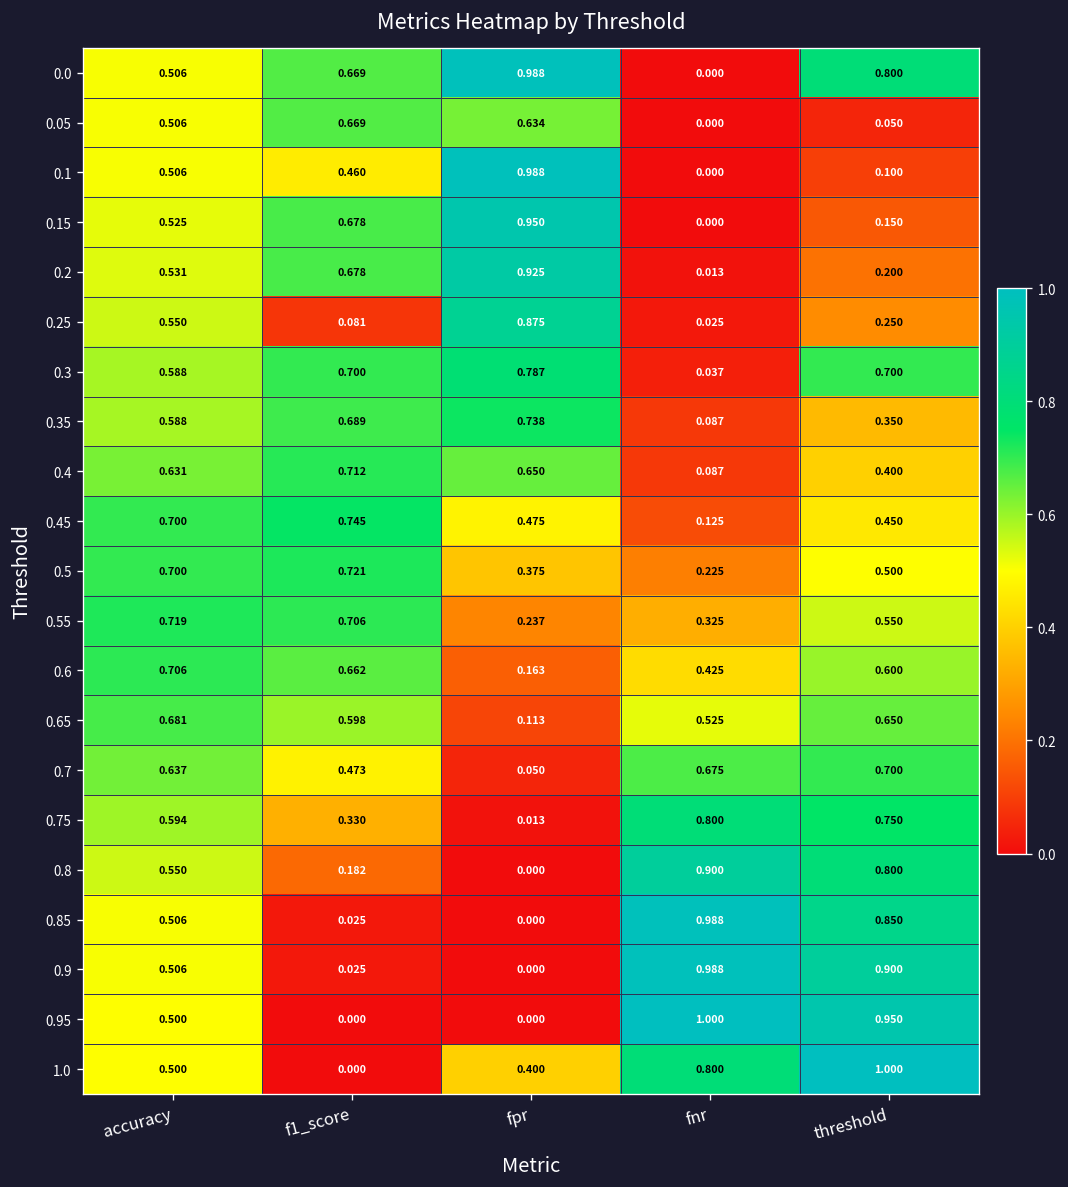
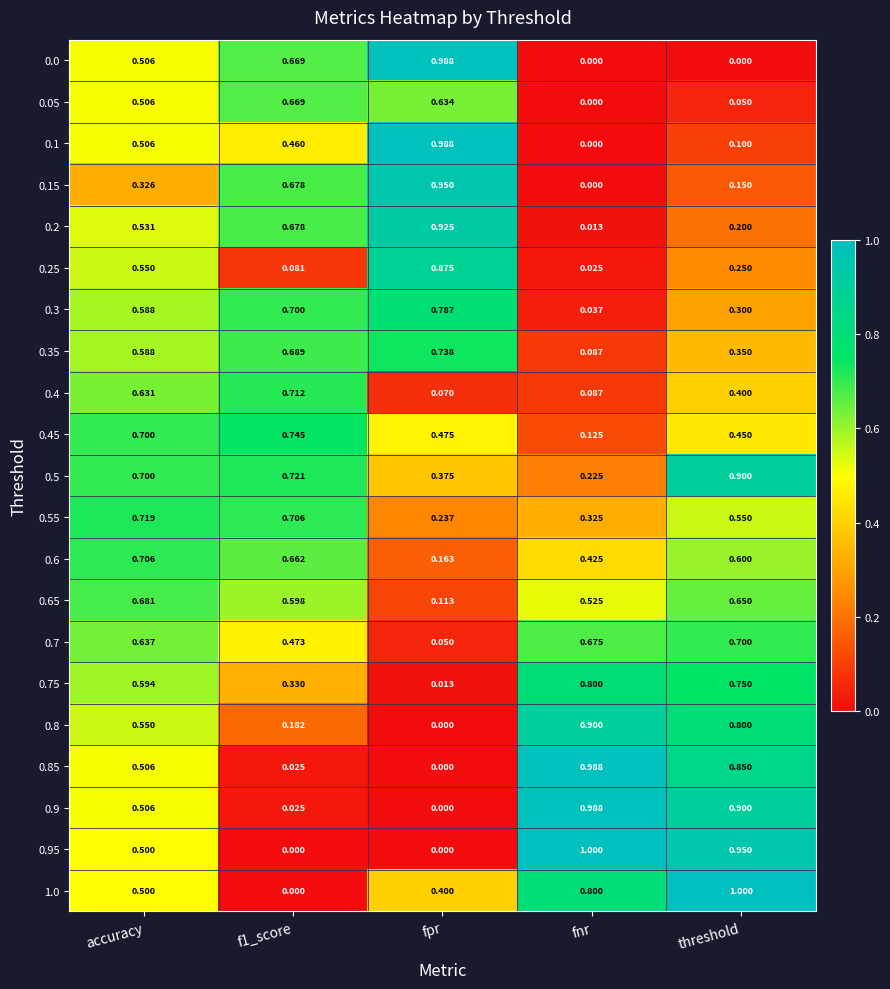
  {
    "0.0": {
      "accuracy": 0.506,
      "f1_score": 0.669,
      "fpr": 0.988,
      "fnr": 0.000,
-     "threshold": 0.800
+     "threshold": 0.000
    },
    "0.05": {
      "accuracy": 0.506,
      "f1_score": 0.669,
      "fpr": 0.634,
      "fnr": 0.000,
      "threshold": 0.050
    },
    "0.1": {
      "accuracy": 0.506,
      "f1_score": 0.460,
      "fpr": 0.988,
      "fnr": 0.000,
      "threshold": 0.100
    },
    "0.15": {
-     "accuracy": 0.525,
+     "accuracy": 0.326,
      "f1_score": 0.678,
      "fpr": 0.950,
      "fnr": 0.000,
      "threshold": 0.150
    },
    "0.2": {
      "accuracy": 0.531,
      "f1_score": 0.678,
      "fpr": 0.925,
      "fnr": 0.013,
      "threshold": 0.200
    },
    "0.25": {
      "accuracy": 0.550,
      "f1_score": 0.081,
      "fpr": 0.875,
      "fnr": 0.025,
      "threshold": 0.250
    },
    "0.3": {
      "accuracy": 0.588,
      "f1_score": 0.700,
      "fpr": 0.787,
      "fnr": 0.037,
-     "threshold": 0.700
+     "threshold": 0.300
    },
    "0.35": {
      "accuracy": 0.588,
      "f1_score": 0.689,
      "fpr": 0.738,
      "fnr": 0.087,
      "threshold": 0.350
    },
    "0.4": {
      "accuracy": 0.631,
      "f1_score": 0.712,
-     "fpr": 0.650,
+     "fpr": 0.070,
      "fnr": 0.087,
      "threshold": 0.400
    },
    "0.45": {
      "accuracy": 0.700,
      "f1_score": 0.745,
      "fpr": 0.475,
      "fnr": 0.125,
      "threshold": 0.450
    },
    "0.5": {
      "accuracy": 0.700,
      "f1_score": 0.721,
      "fpr": 0.375,
      "fnr": 0.225,
-     "threshold": 0.500
+     "threshold": 0.900
    },
    "0.55": {
      "accuracy": 0.719,
      "f1_score": 0.706,
      "fpr": 0.237,
      "fnr": 0.325,
      "threshold": 0.550
    },
    "0.6": {
      "accuracy": 0.706,
      "f1_score": 0.662,
      "fpr": 0.163,
      "fnr": 0.425,
      "threshold": 0.600
    },
    "0.65": {
      "accuracy": 0.681,
      "f1_score": 0.598,
      "fpr": 0.113,
      "fnr": 0.525,
      "threshold": 0.650
    },
    "0.7": {
      "accuracy": 0.637,
      "f1_score": 0.473,
      "fpr": 0.050,
      "fnr": 0.675,
      "threshold": 0.700
    },
    "0.75": {
      "accuracy": 0.594,
      "f1_score": 0.330,
      "fpr": 0.013,
      "fnr": 0.800,
      "threshold": 0.750
    },
    "0.8": {
      "accuracy": 0.550,
      "f1_score": 0.182,
      "fpr": 0.000,
      "fnr": 0.900,
      "threshold": 0.800
    },
    "0.85": {
      "accuracy": 0.506,
      "f1_score": 0.025,
      "fpr": 0.000,
      "fnr": 0.988,
      "threshold": 0.850
    },
    "0.9": {
      "accuracy": 0.506,
      "f1_score": 0.025,
      "fpr": 0.000,
      "fnr": 0.988,
      "threshold": 0.900
    },
    "0.95": {
      "accuracy": 0.500,
      "f1_score": 0.000,
      "fpr": 0.000,
      "fnr": 1.000,
      "threshold": 0.950
    },
    "1.0": {
      "accuracy": 0.500,
      "f1_score": 0.000,
      "fpr": 0.400,
      "fnr": 0.800,
      "threshold": 1.000
    }
  }
